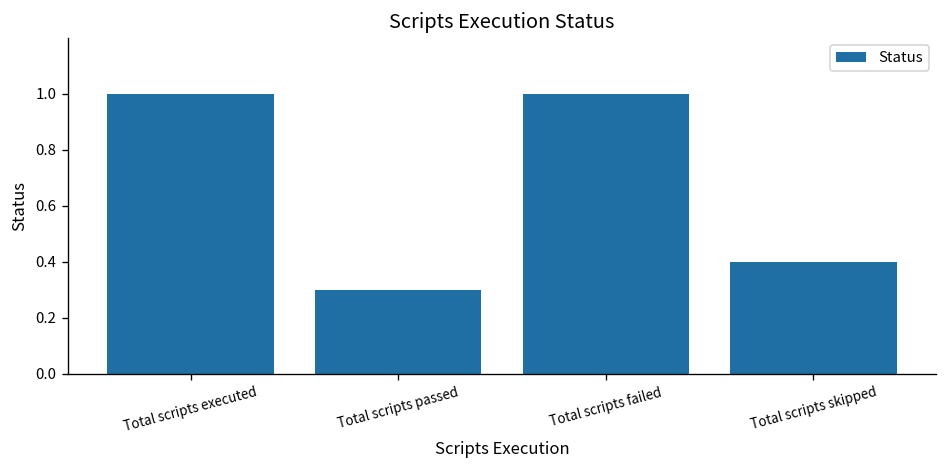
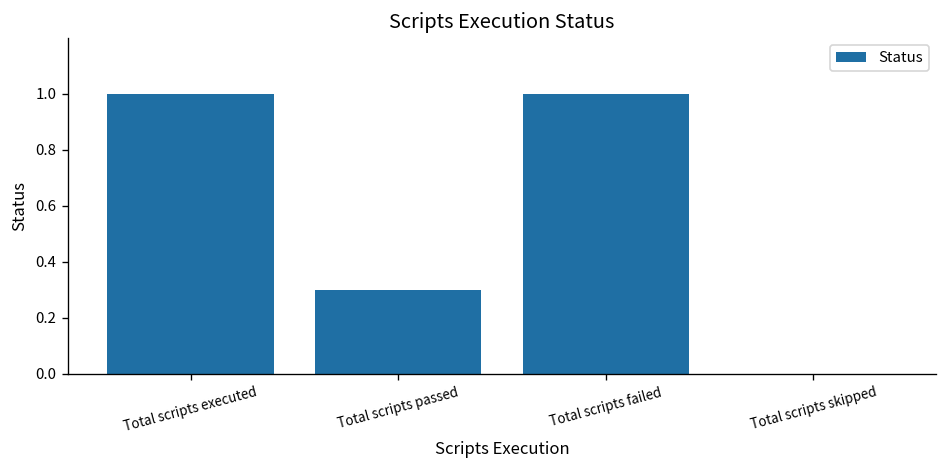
  {
    "Total scripts executed": 1.0,
    "Total scripts passed": 0.3,
    "Total scripts failed": 1.0,
-   "Total scripts skipped": 0.4
+   "Total scripts skipped": 0.0
  }
